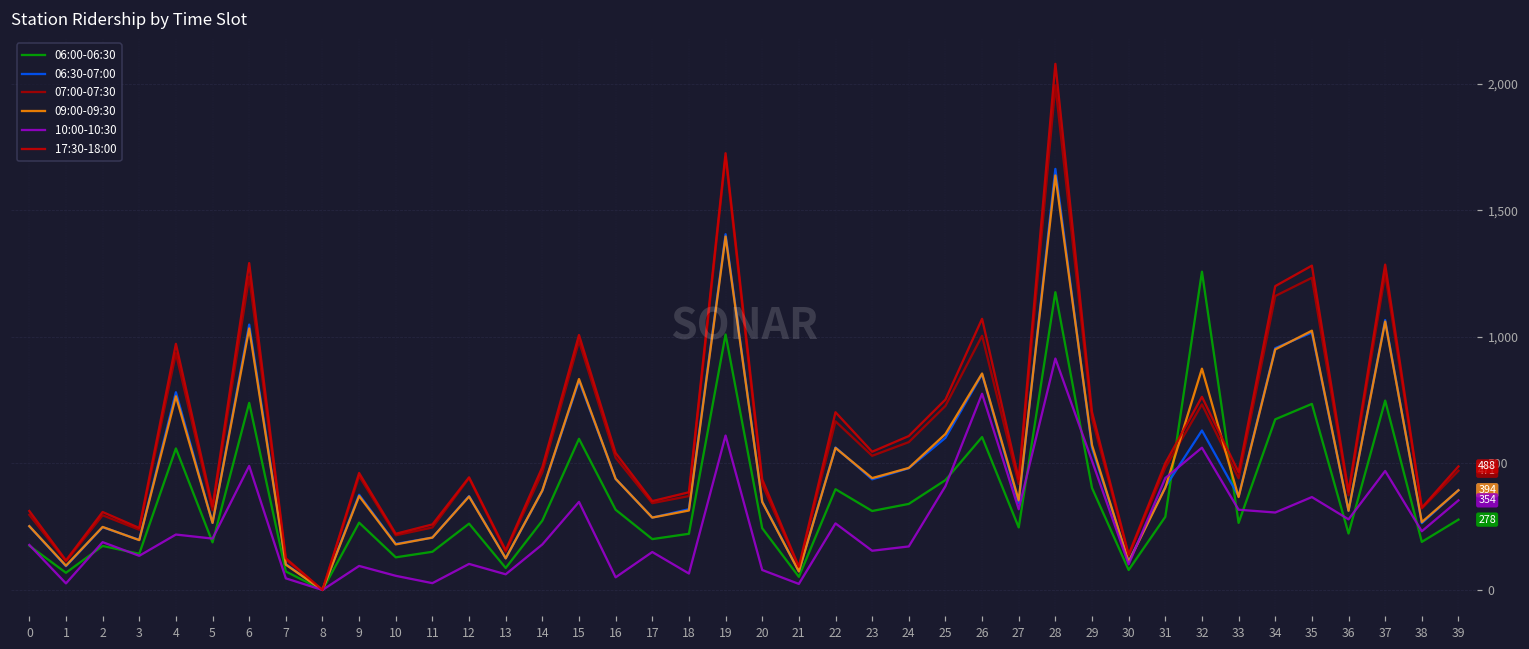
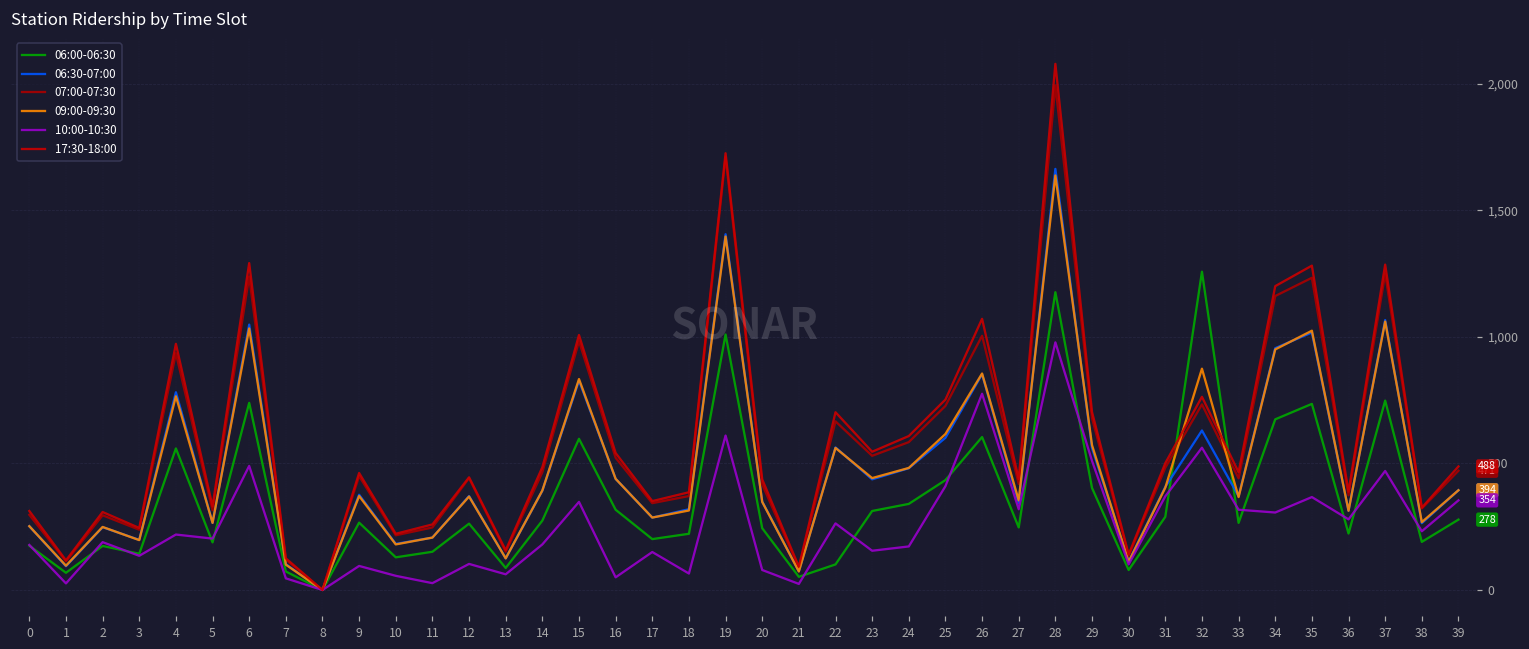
  {
    "06:00-06:30": {
      "1": "70",
      "2": "170",
      "4": "560",
      "5": "190",
      "6": "740",
      "7": "70",
      "9": "270",
      "10": "130",
      "11": "150",
      "12": "260",
      "13": "90",
      "14": "270",
      "15": "600",
      "16": "320",
      "17": "200",
      "18": "220",
      "19": "1,010",
      "20": "240",
      "21": "50",
-     "22": "400",
+     "22": "100",
      "23": "310",
      "24": "340",
      "25": "430",
      "26": "600",
      "27": "250",
      "28": "1,180",
      "29": "400",
      "30": "80",
      "31": "290",
      "32": "1,260",
      "33": "270",
      "34": "670",
      "35": "740",
      "36": "220",
      "37": "750",
      "38": "190"
    },
    "06:30-07:00": {
      "4": "780",
      "6": "1,050",
      "25": "600",
      "28": "1,660",
      "32": "630"
    },
    "09:00-09:30": {
      "4": "770",
      "6": "1,030",
      "25": "620",
      "28": "1,640",
      "32": "870"
    },
    "10:00-10:30": {
      "1": "30",
      "2": "190",
      "4": "220",
      "5": "200",
      "6": "490",
      "7": "50",
      "9": "100",
      "10": "60",
      "11": "30",
      "12": "100",
      "13": "60",
      "14": "180",
      "15": "350",
      "16": "50",
      "17": "150",
      "18": "70",
      "19": "610",
      "20": "80",
      "21": "20",
      "22": "260",
      "23": "160",
      "24": "170",
      "25": "410",
      "26": "780",
      "27": "320",
-     "28": "910",
+     "28": "980",
      "29": "510",
-     "31": "440",
+     "31": "370",
      "32": "560",
      "33": "320",
      "34": "310",
      "35": "370",
      "36": "280",
      "37": "470",
      "38": "230"
    }
  }
